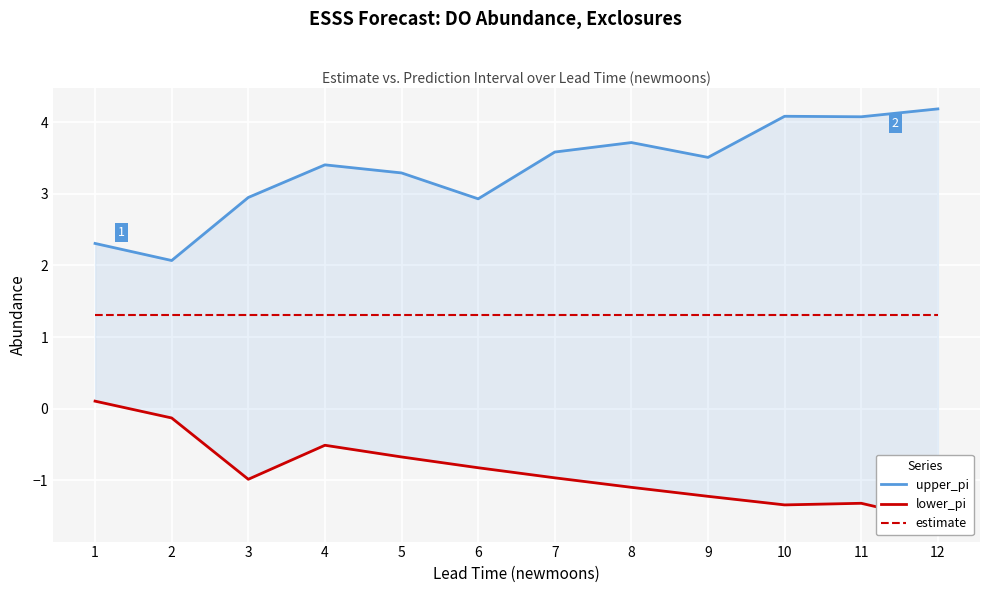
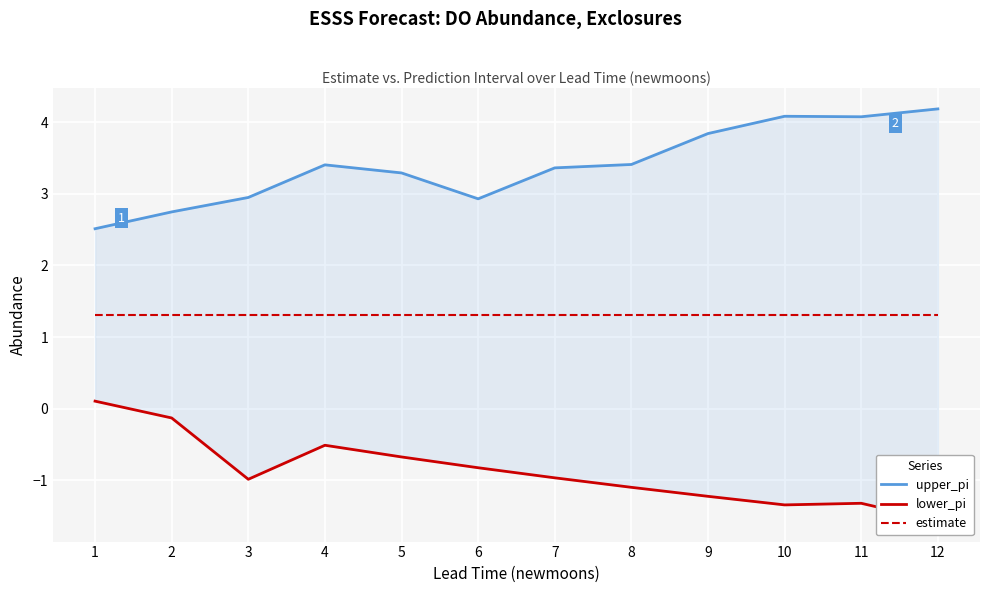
  {
    "upper_pi": {
-     "1": 2.3,
-     "2": 2.1,
+     "1": 2.5,
+     "2": 2.7,
      "3": 2.9,
      "4": 3.4,
      "5": 3.3,
      "6": 2.9,
-     "7": 3.6,
-     "8": 3.7,
-     "9": 3.5,
+     "7": 3.4,
+     "8": 3.4,
+     "9": 3.8,
      "10": 4.1,
      "11": 4.1,
      "12": 4.2
    }
  }
